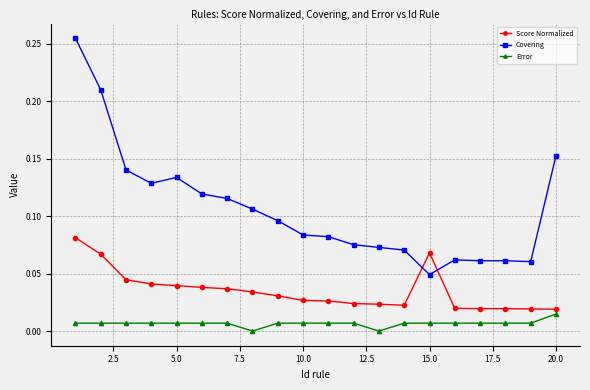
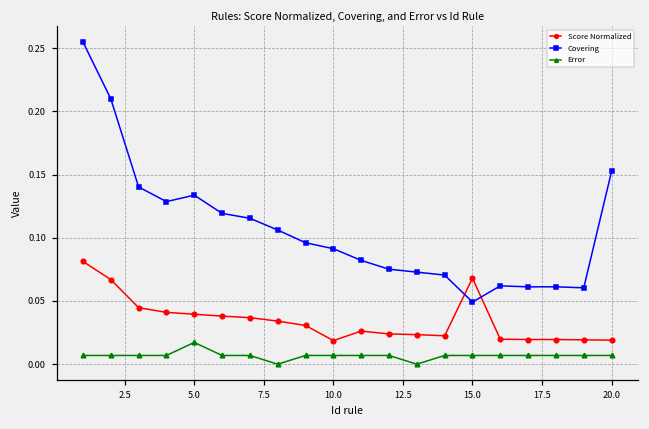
  {
    "Score Normalized": {
      "5.0": 0.040,
-     "10.0": 0.027,
+     "10.0": 0.019,
      "15.0": 0.068,
      "20.0": 0.019
    },
    "Covering": {
      "5.0": 0.134,
-     "10.0": 0.084,
+     "10.0": 0.091,
      "15.0": 0.049,
      "20.0": 0.153
    },
    "Error": {
-     "5.0": 0.007,
+     "5.0": 0.017,
      "10.0": 0.007,
      "15.0": 0.007,
-     "20.0": 0.015
+     "20.0": 0.007
    }
  }
